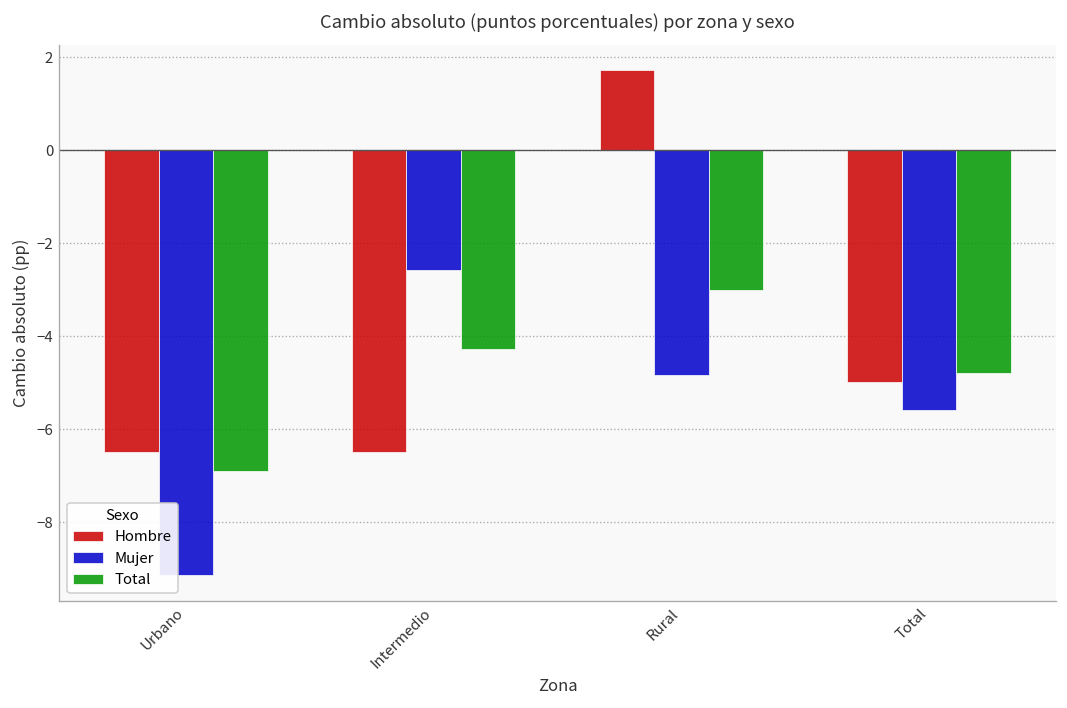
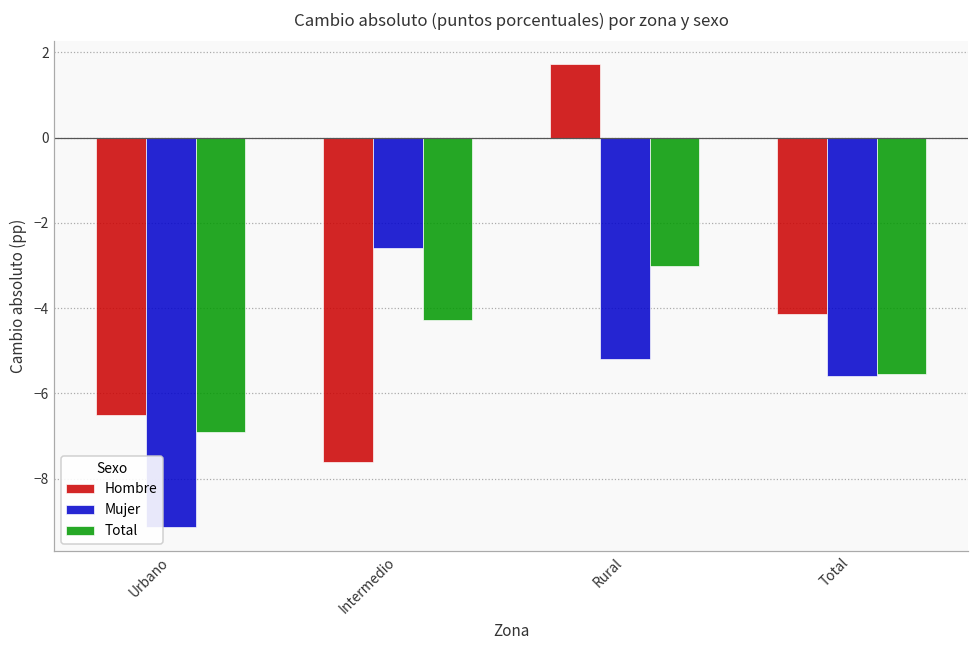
  {
    "Hombre": {
      "Urbano": -6.5,
-     "Intermedio": -6.5,
+     "Intermedio": -7.6,
      "Rural": 1.7,
-     "Total": -5.0
+     "Total": -4.1
    },
    "Mujer": {
      "Urbano": -9.1,
      "Intermedio": -2.6,
-     "Rural": -4.8,
+     "Rural": -5.2,
      "Total": -5.6
    },
    "Total": {
      "Urbano": -6.9,
      "Intermedio": -4.3,
      "Rural": -3.0,
-     "Total": -4.8
+     "Total": -5.5
    }
  }
